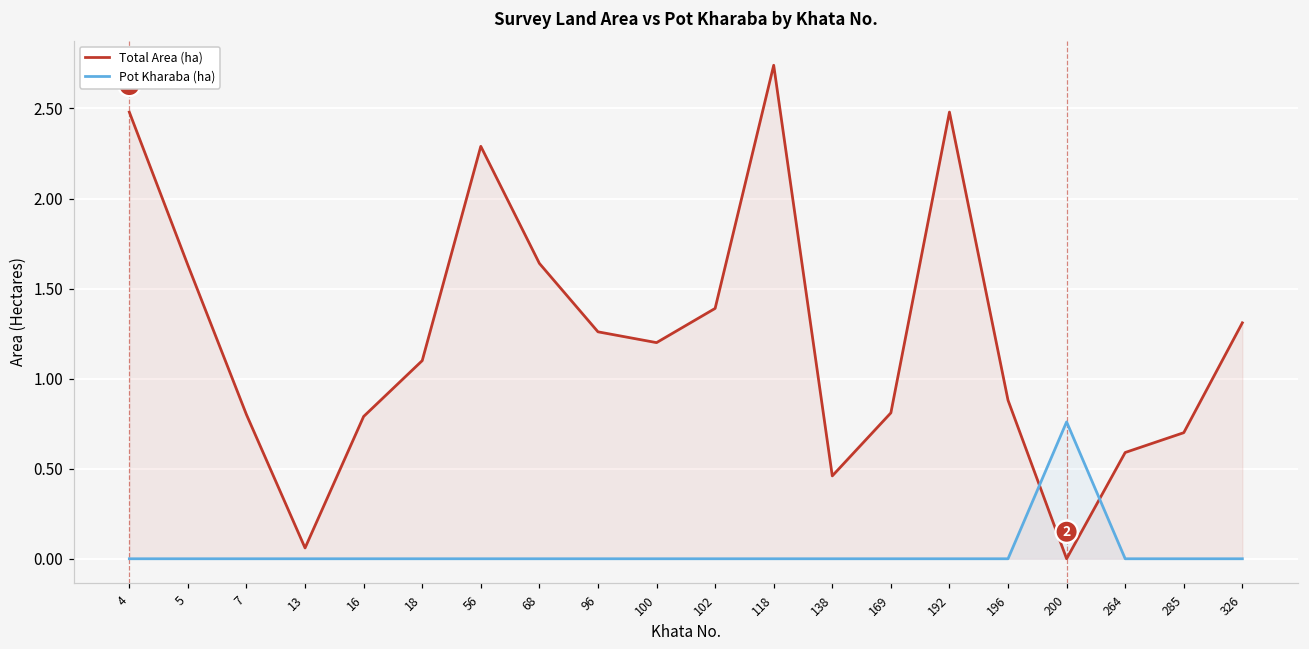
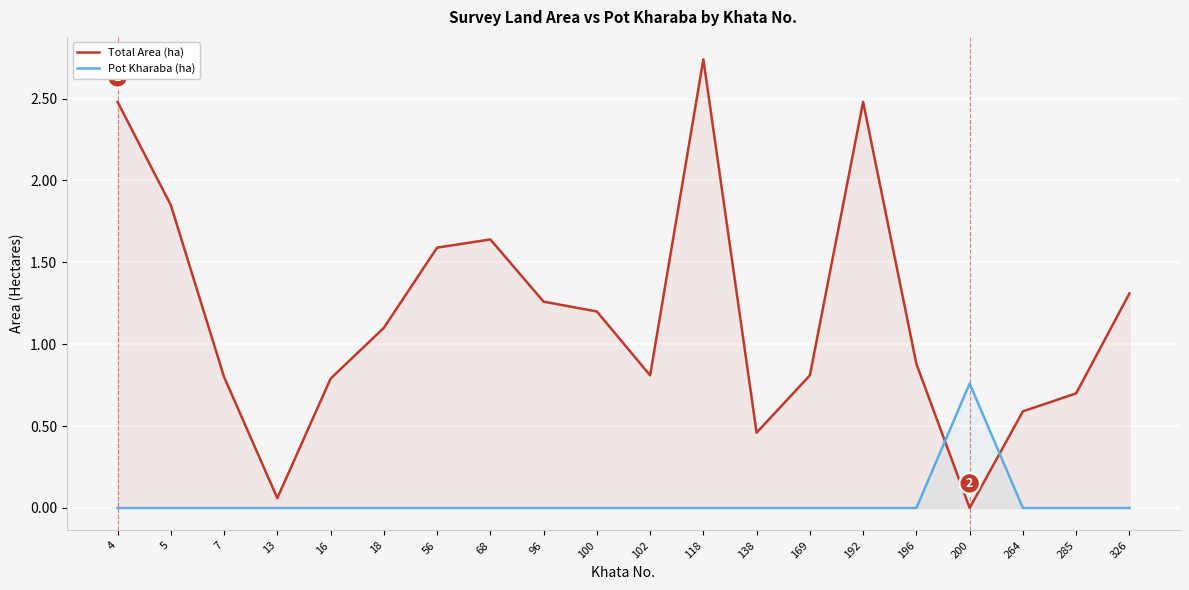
  {
    "Total Area (ha)": {
      "4": 2.48,
-     "5": 1.63,
+     "5": 1.85,
      "7": 0.80,
      "13": 0.06,
      "16": 0.79,
      "18": 1.10,
-     "56": 2.29,
+     "56": 1.59,
      "68": 1.64,
      "96": 1.26,
      "100": 1.20,
-     "102": 1.39,
+     "102": 0.81,
      "118": 2.74,
      "138": 0.46,
      "169": 0.81,
      "192": 2.48,
      "196": 0.88,
      "264": 0.59,
      "285": 0.70,
      "326": 1.31
    },
    "Pot Kharaba (ha)": {
      "4": 0.00,
      "5": 0.00,
      "7": 0.00,
      "13": 0.00,
      "16": 0.00,
      "18": 0.00,
      "56": 0.00,
      "68": 0.00,
      "96": 0.00,
      "100": 0.00,
      "102": 0.00,
      "118": 0.00,
      "138": 0.00,
      "169": 0.00,
      "192": 0.00,
      "196": 0.00,
      "200": 0.76,
      "264": 0.00,
      "285": 0.00,
      "326": 0.00
    }
  }
